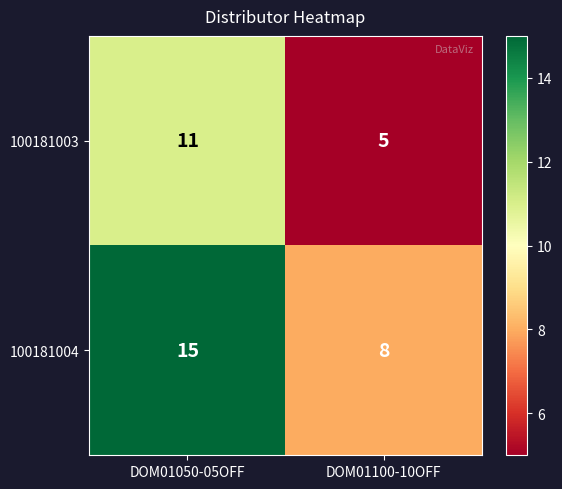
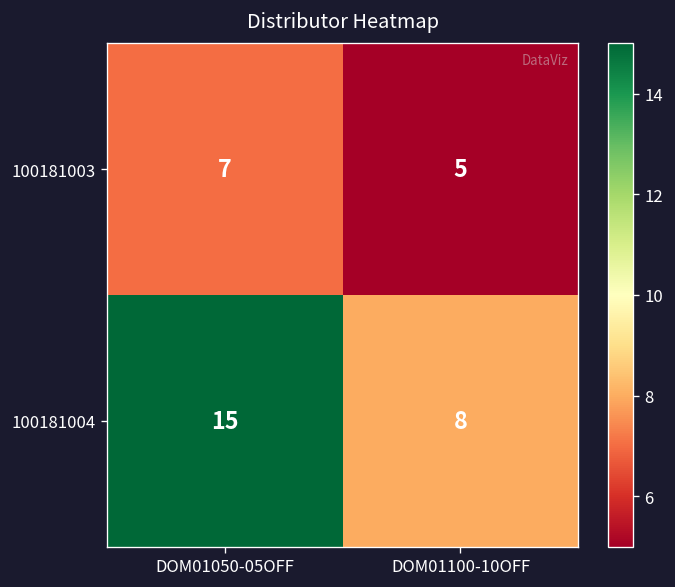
  {
    "100181003": {
-     "DOM01050-05OFF": 11
+     "DOM01050-05OFF": 7
    },
    "100181004": {
      "DOM01050-05OFF": 15,
      "DOM01100-10OFF": 8
    }
  }
